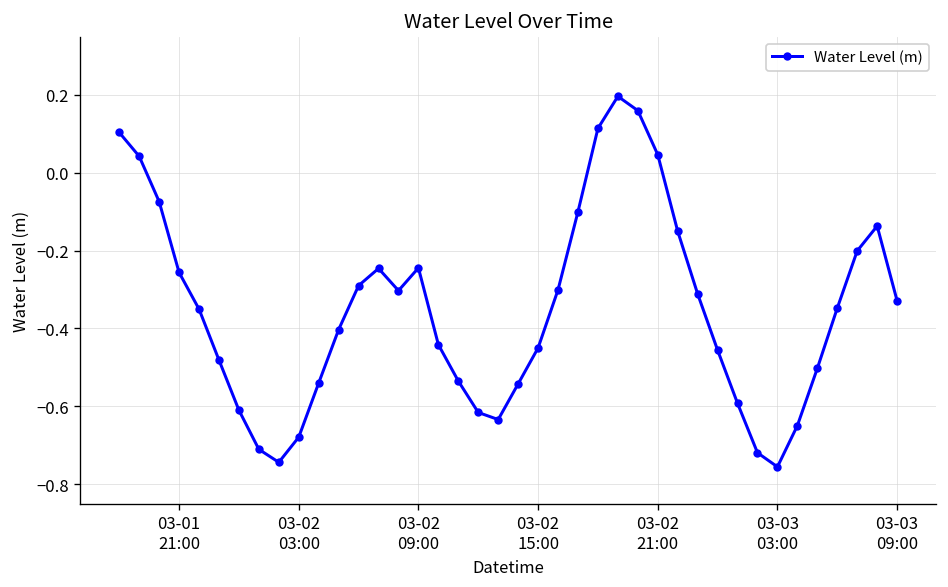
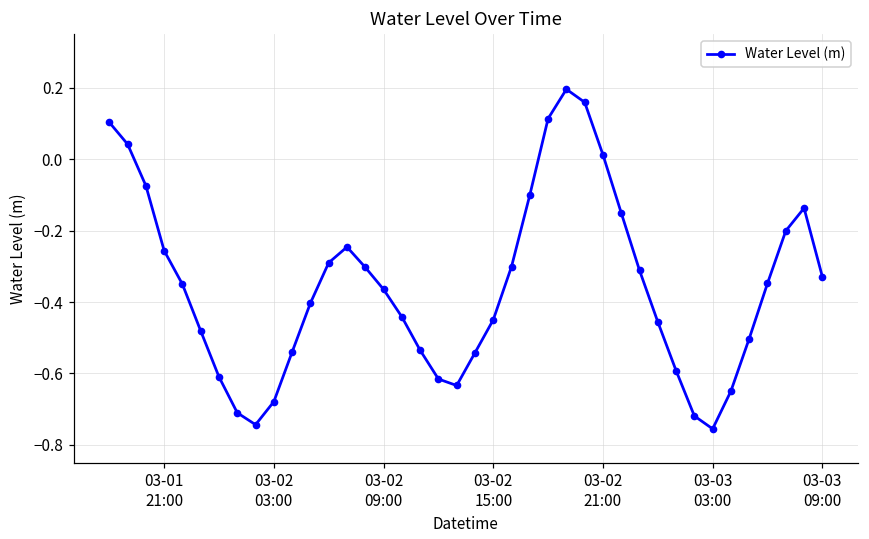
  {
    "03-01 21:00": -0.26,
    "03-02 03:00": -0.68,
-   "03-02 09:00": -0.24,
+   "03-02 09:00": -0.36,
    "03-02 15:00": -0.45,
-   "03-02 21:00": 0.05,
+   "03-02 21:00": 0.01,
    "03-03 03:00": -0.76,
    "03-03 09:00": -0.33
  }
